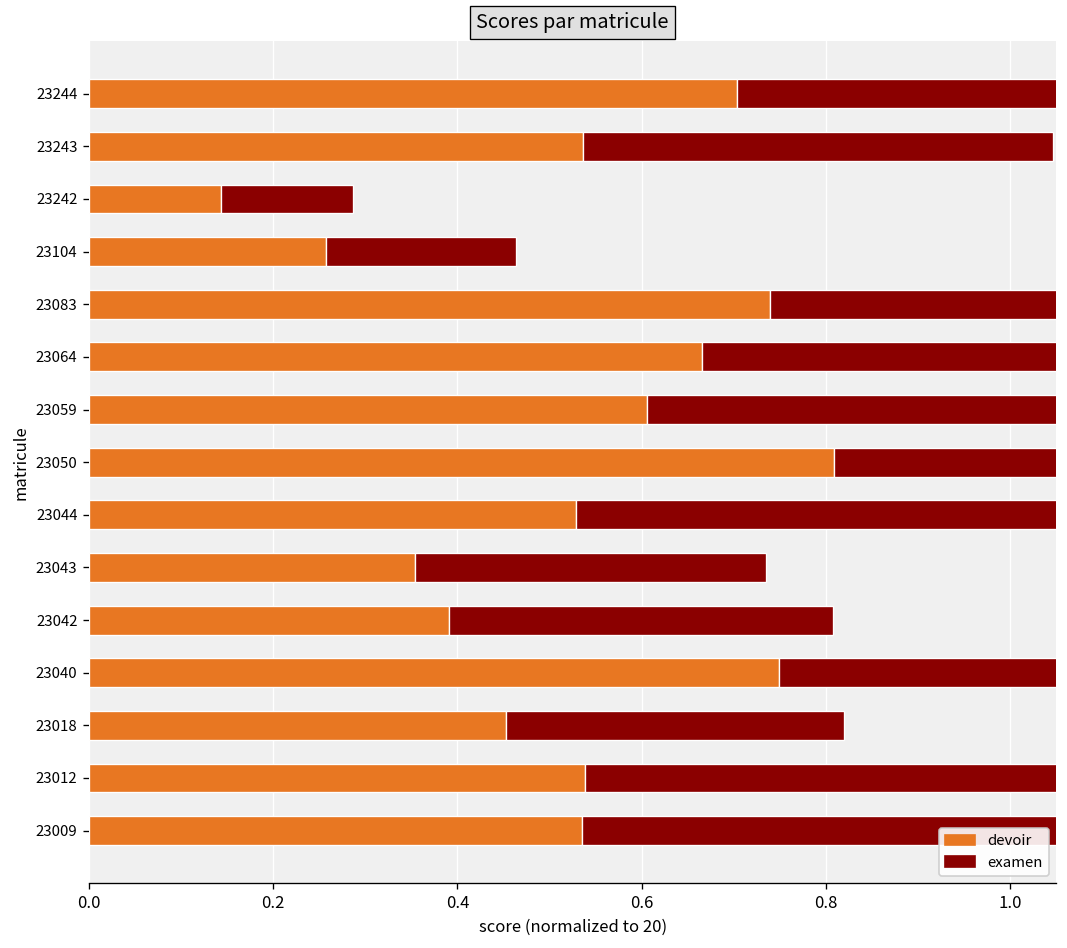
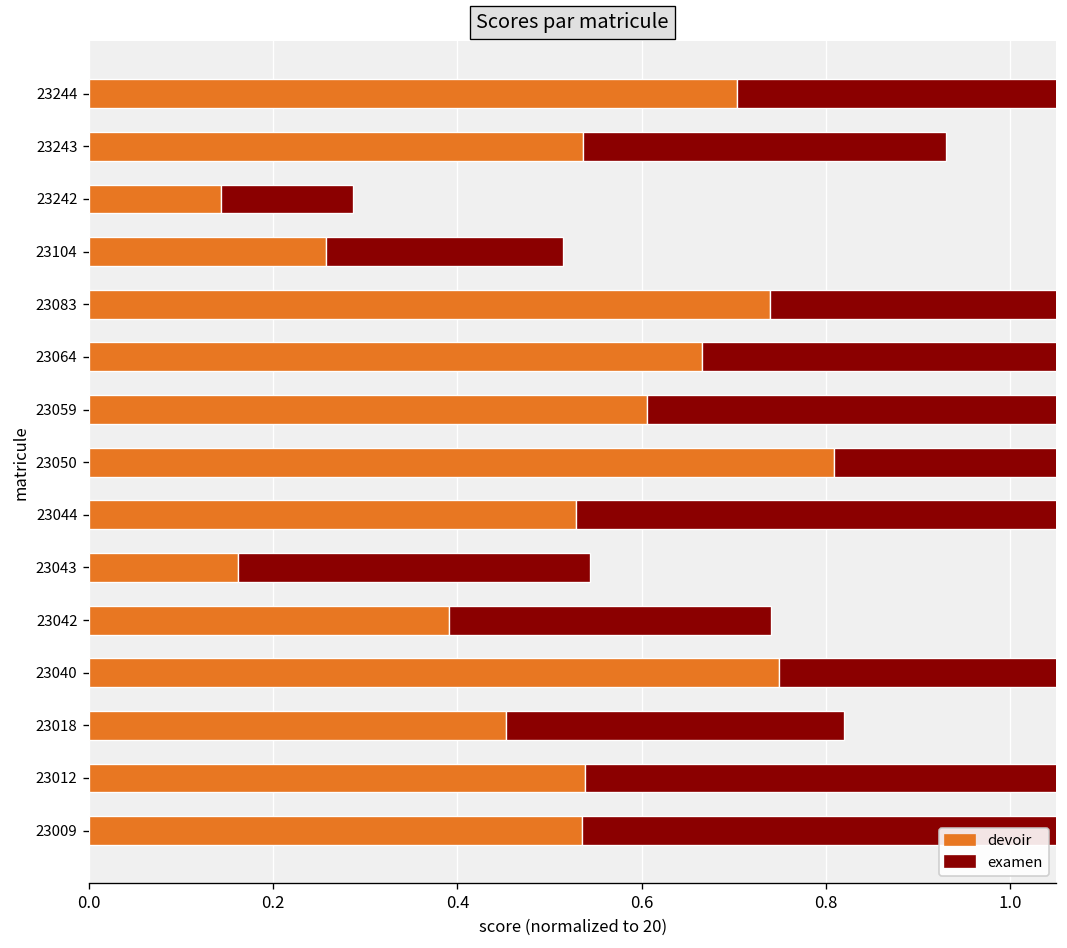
  {
    "devoir": {
      "23244": 0.70,
      "23243": 0.54,
      "23242": 0.14,
      "23104": 0.26,
      "23083": 0.74,
      "23064": 0.67,
      "23059": 0.61,
      "23050": 0.81,
      "23044": 0.53,
-     "23043": 0.35,
+     "23043": 0.16,
      "23042": 0.39,
      "23040": 0.75,
      "23018": 0.45,
      "23012": 0.54,
      "23009": 0.54
    },
    "examen": {
-     "23243": 0.51,
+     "23243": 0.39,
      "23242": 0.14,
-     "23104": 0.21,
+     "23104": 0.26,
      "23043": 0.38,
-     "23042": 0.42,
+     "23042": 0.35,
      "23018": 0.37
    }
  }
